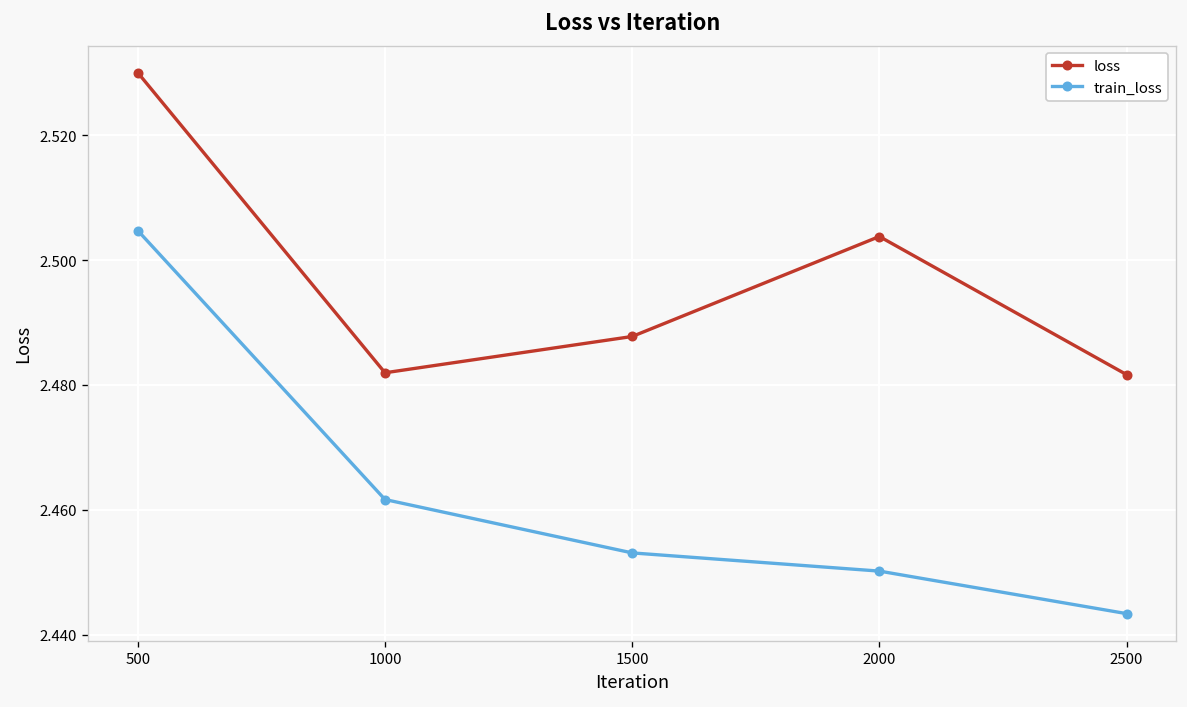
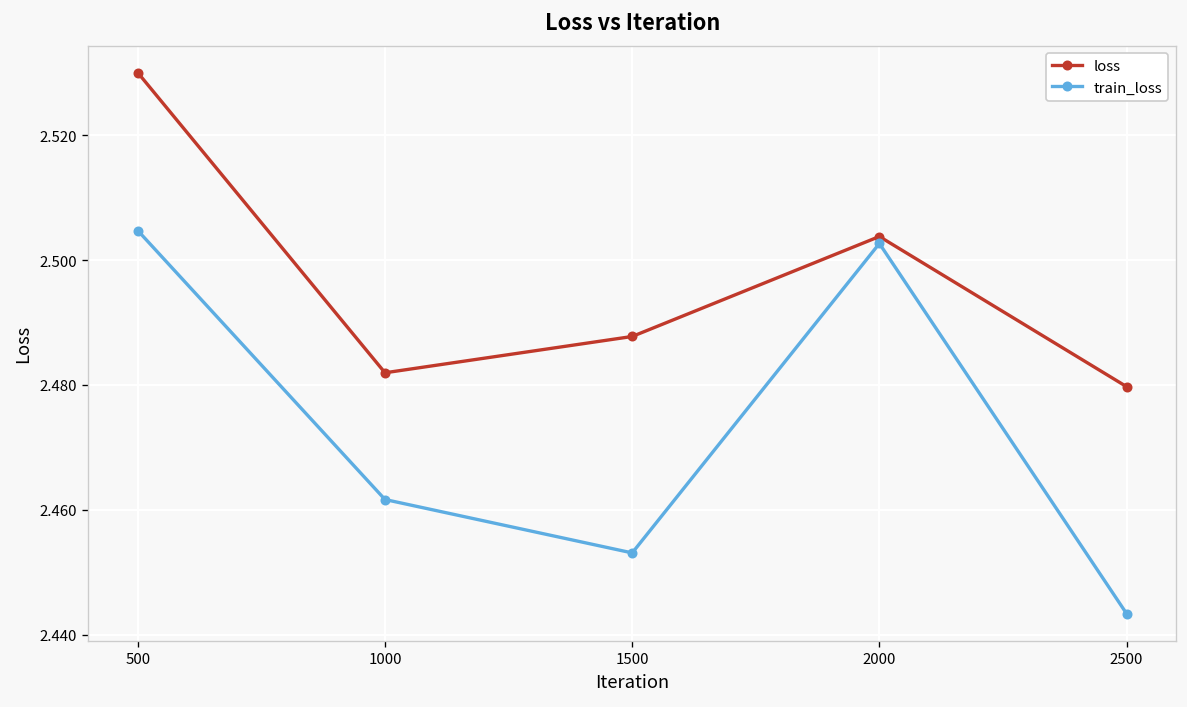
  {
    "loss": {
      "500": 2.530,
      "1000": 2.482,
      "1500": 2.488,
      "2000": 2.504,
-     "2500": 2.482
+     "2500": 2.480
    },
    "train_loss": {
      "500": 2.505,
      "1000": 2.462,
      "1500": 2.453,
-     "2000": 2.450,
+     "2000": 2.503,
      "2500": 2.443
    }
  }
